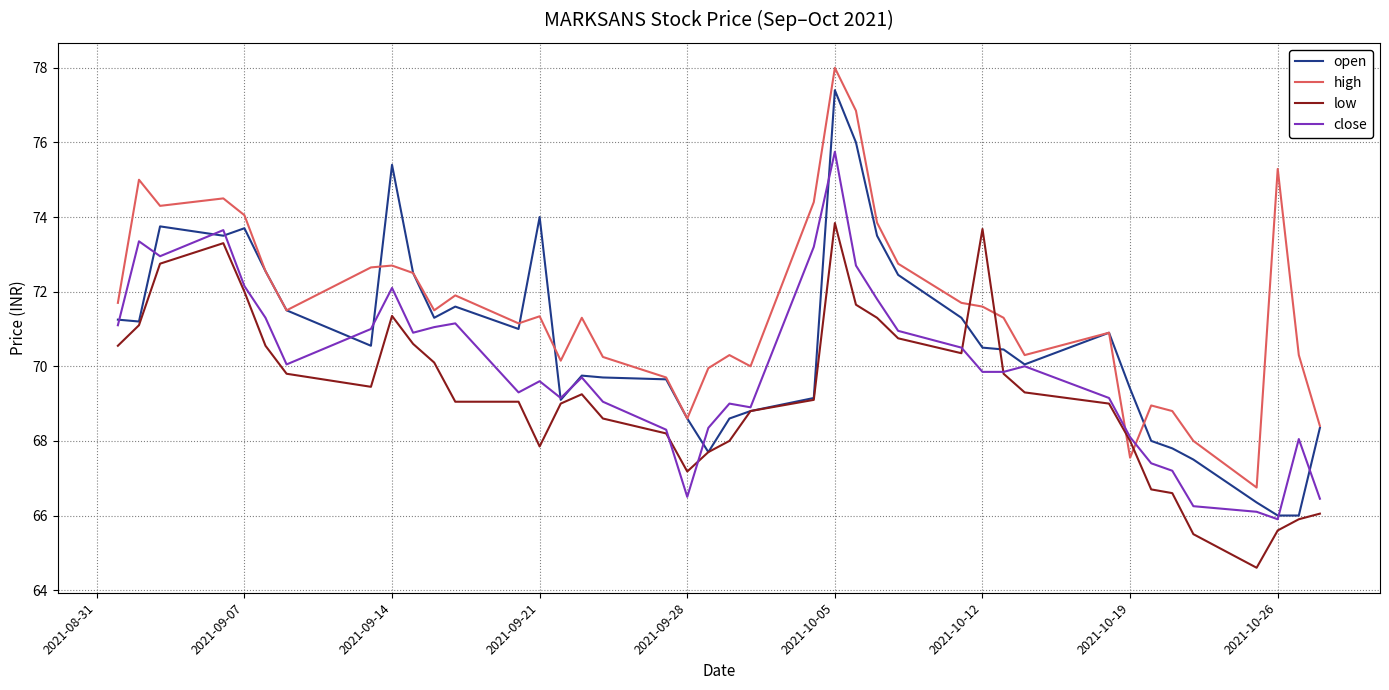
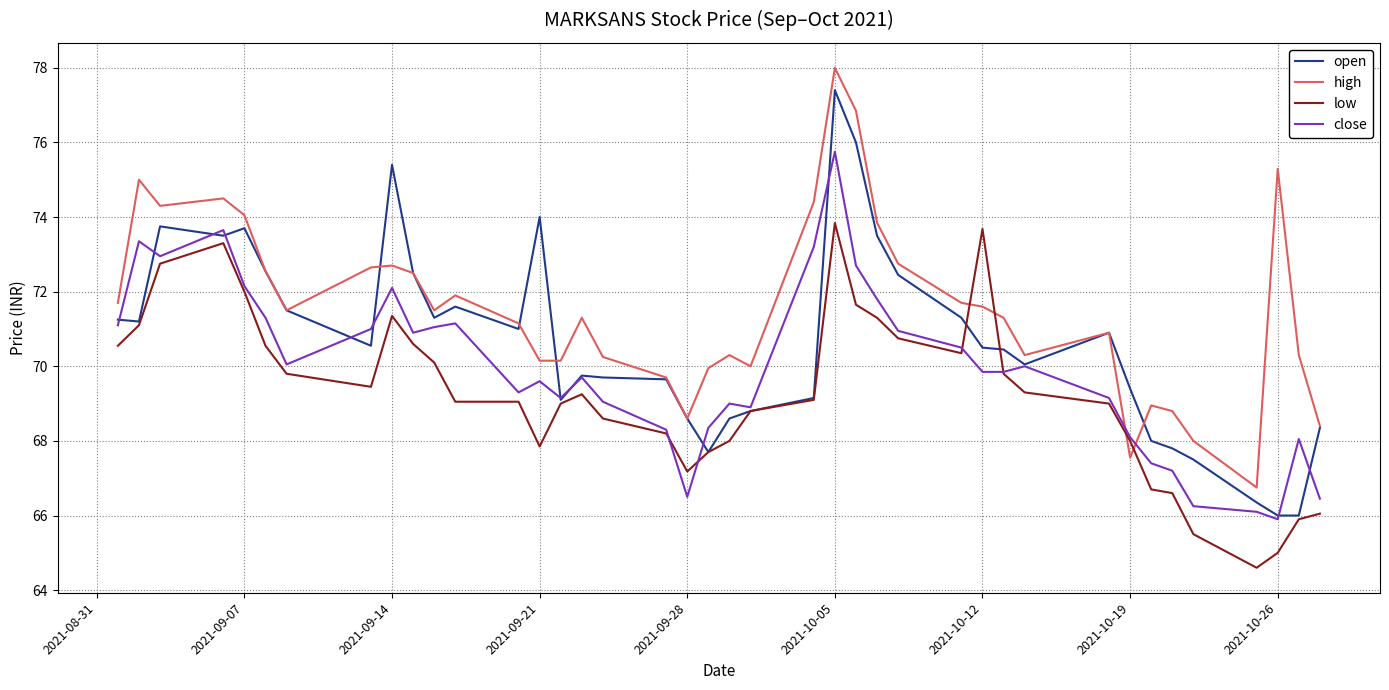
  {
    "open": {
      "2021-09-07": 73.7,
      "2021-09-14": 75.4,
      "2021-09-21": 74.0,
      "2021-10-05": 77.4,
      "2021-10-12": 70.5,
      "2021-10-19": 69.4,
      "2021-10-26": 66.0
    },
    "high": {
      "2021-09-07": 74.1,
      "2021-09-14": 72.7,
-     "2021-09-21": 71.3,
+     "2021-09-21": 70.2,
      "2021-10-05": 78.0,
      "2021-10-12": 71.6,
      "2021-10-19": 67.6,
      "2021-10-26": 75.3
    },
    "low": {
      "2021-09-07": 72.0,
      "2021-09-14": 71.4,
      "2021-09-21": 67.9,
      "2021-09-28": 67.2,
      "2021-10-05": 73.8,
      "2021-10-12": 73.7,
      "2021-10-19": 68.0,
-     "2021-10-26": 65.6
+     "2021-10-26": 65.0
    },
    "close": {
      "2021-09-07": 72.2,
      "2021-09-14": 72.1,
      "2021-09-21": 69.6,
      "2021-09-28": 66.5,
      "2021-10-05": 75.8,
      "2021-10-12": 69.9,
      "2021-10-19": 68.1,
      "2021-10-26": 65.9
    }
  }
